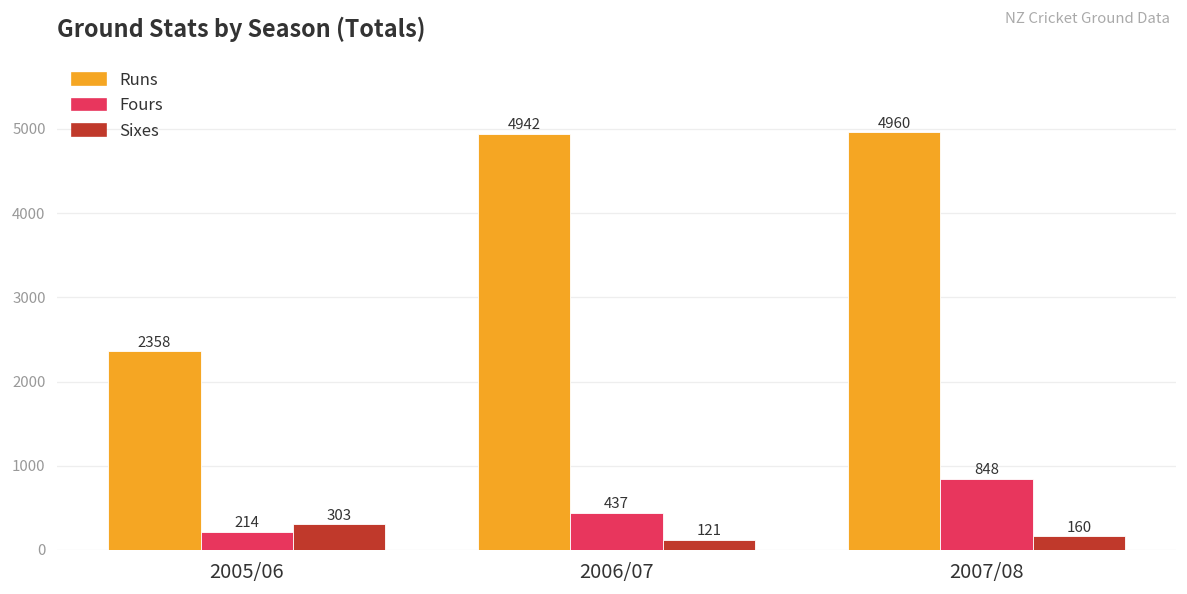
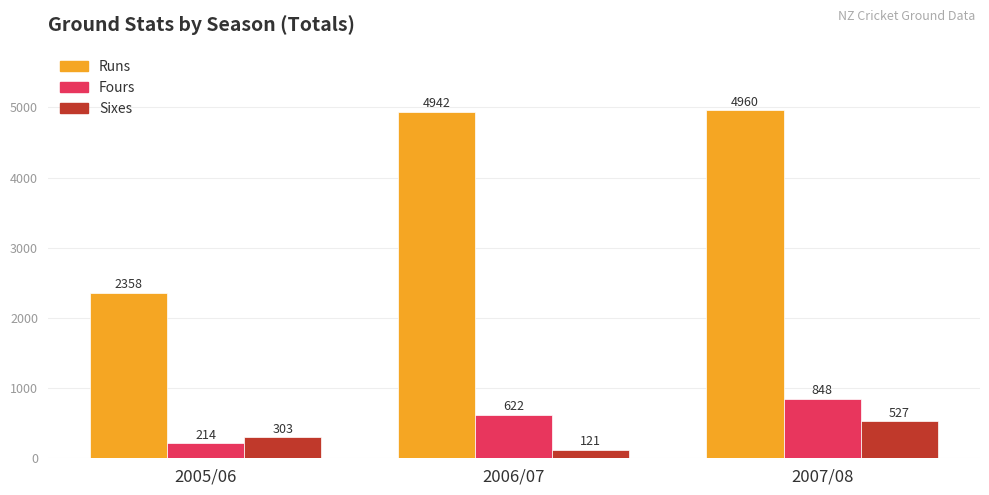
  {
    "Runs": {
      "2005/06": 2358,
      "2006/07": 4942,
      "2007/08": 4960
    },
    "Fours": {
      "2005/06": 214,
-     "2006/07": 437,
+     "2006/07": 622,
      "2007/08": 848
    },
    "Sixes": {
      "2005/06": 303,
      "2006/07": 121,
-     "2007/08": 160
+     "2007/08": 527
    }
  }
